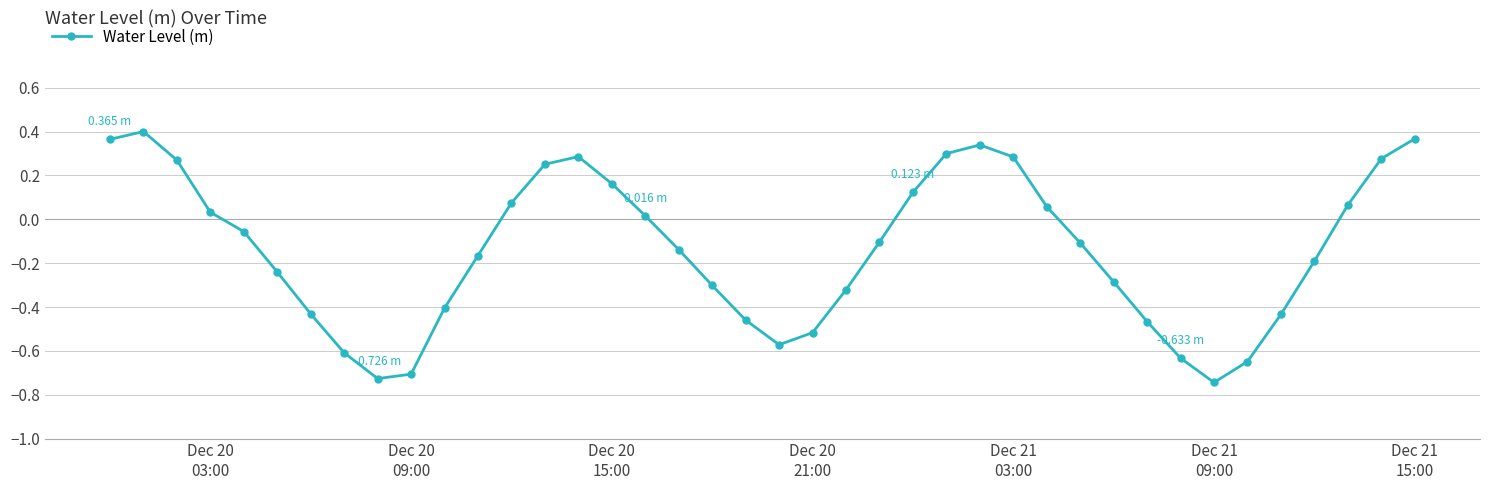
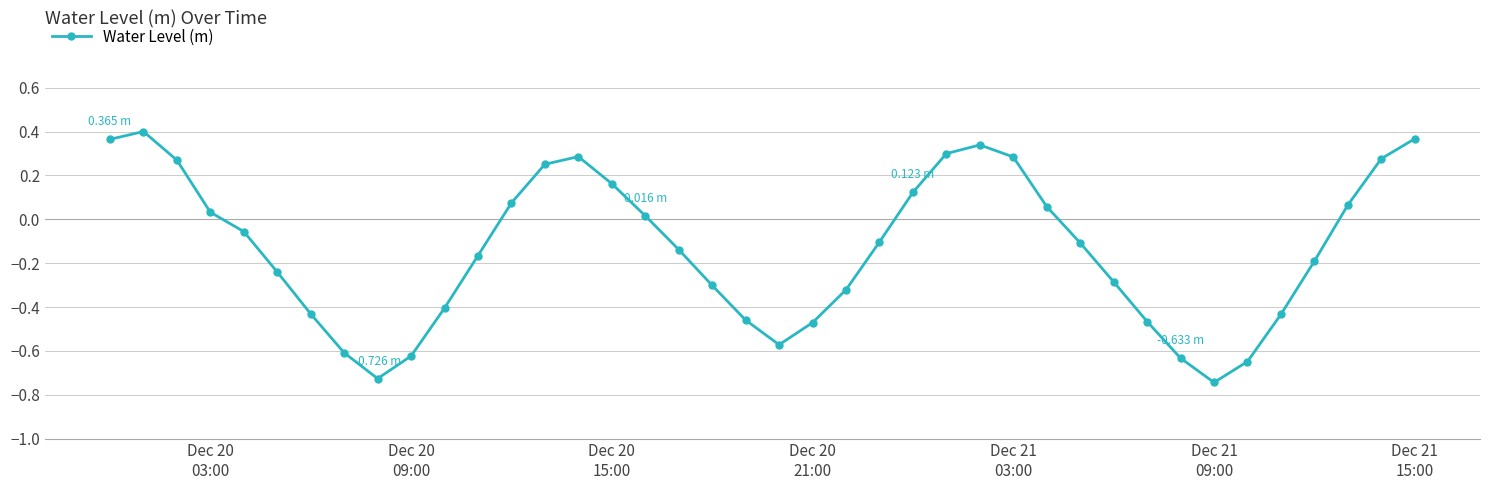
  {
    "Dec 20 03:00": 0.03,
-   "Dec 20 09:00": -0.71,
+   "Dec 20 09:00": -0.62,
    "Dec 20 15:00": 0.16,
-   "Dec 20 21:00": -0.52,
+   "Dec 20 21:00": -0.47,
    "Dec 21 03:00": 0.28,
    "Dec 21 09:00": -0.74,
    "Dec 21 15:00": 0.37
  }
